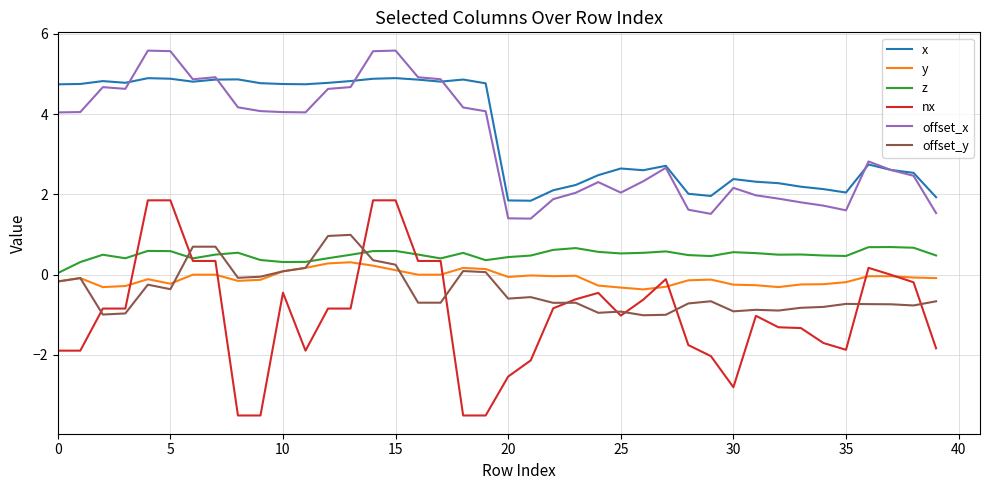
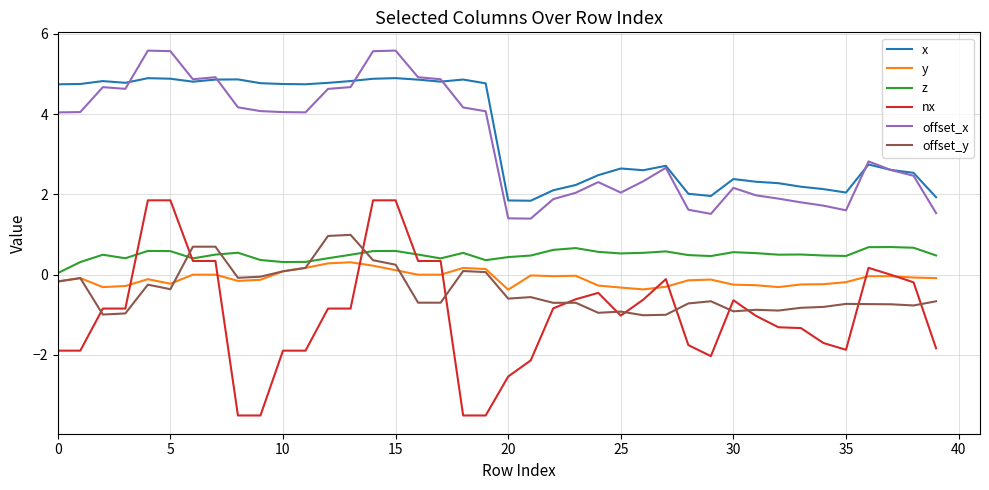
  {
    "x": {
      "0": 4.7,
      "5": 4.9,
      "10": 4.8,
      "15": 4.9,
      "20": 1.9,
      "25": 2.6,
      "30": 2.4,
      "35": 2.0
    },
    "y": {
      "5": -0.2,
      "15": 0.1,
-     "20": -0.1,
+     "20": -0.4,
      "25": -0.3,
      "30": -0.2,
      "35": -0.2
    },
    "z": {
      "0": 0.0,
      "5": 0.6,
      "10": 0.3,
      "15": 0.6,
      "20": 0.4,
      "25": 0.5,
      "30": 0.6,
      "35": 0.5
    },
    "nx": {
      "0": -1.9,
      "5": 1.9,
-     "10": -0.4,
+     "10": -1.9,
      "15": 1.9,
      "20": -2.5,
      "25": -1.0,
-     "30": -2.8,
+     "30": -0.6,
      "35": -1.9
    },
    "offset_x": {
      "0": 4.0,
      "5": 5.6,
      "10": 4.1,
      "15": 5.6,
      "20": 1.4,
      "25": 2.0,
      "30": 2.2,
      "35": 1.6
    },
    "offset_y": {
      "5": -0.4,
      "15": 0.2,
      "20": -0.6,
      "25": -0.9,
      "30": -0.9,
      "35": -0.7
    }
  }
